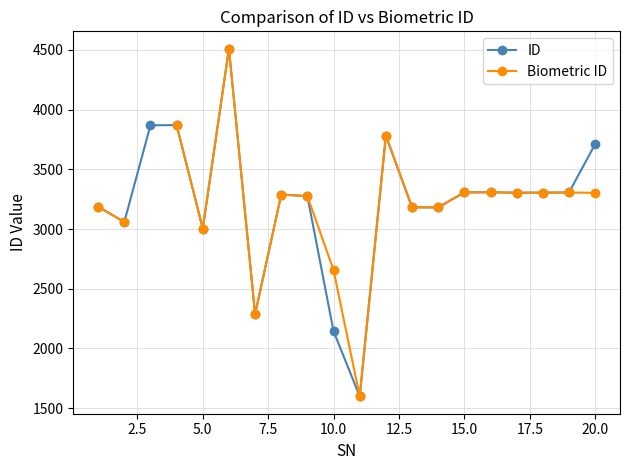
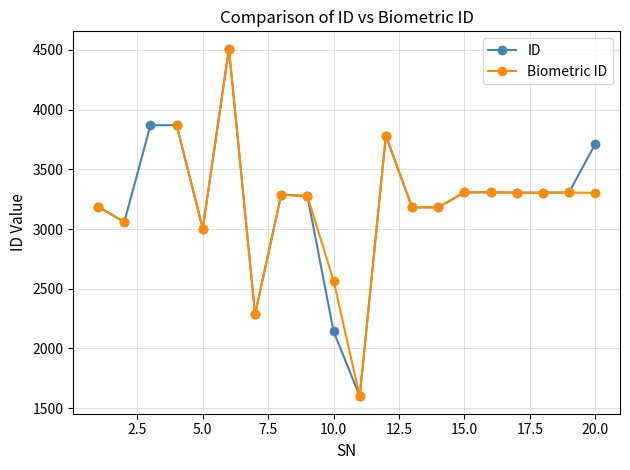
  {
    "ID": {
      "10.0": 2140,
      "20.0": 3710
    },
    "Biometric ID": {
-     "10.0": 2660,
+     "10.0": 2570,
      "20.0": 3300
    }
  }
